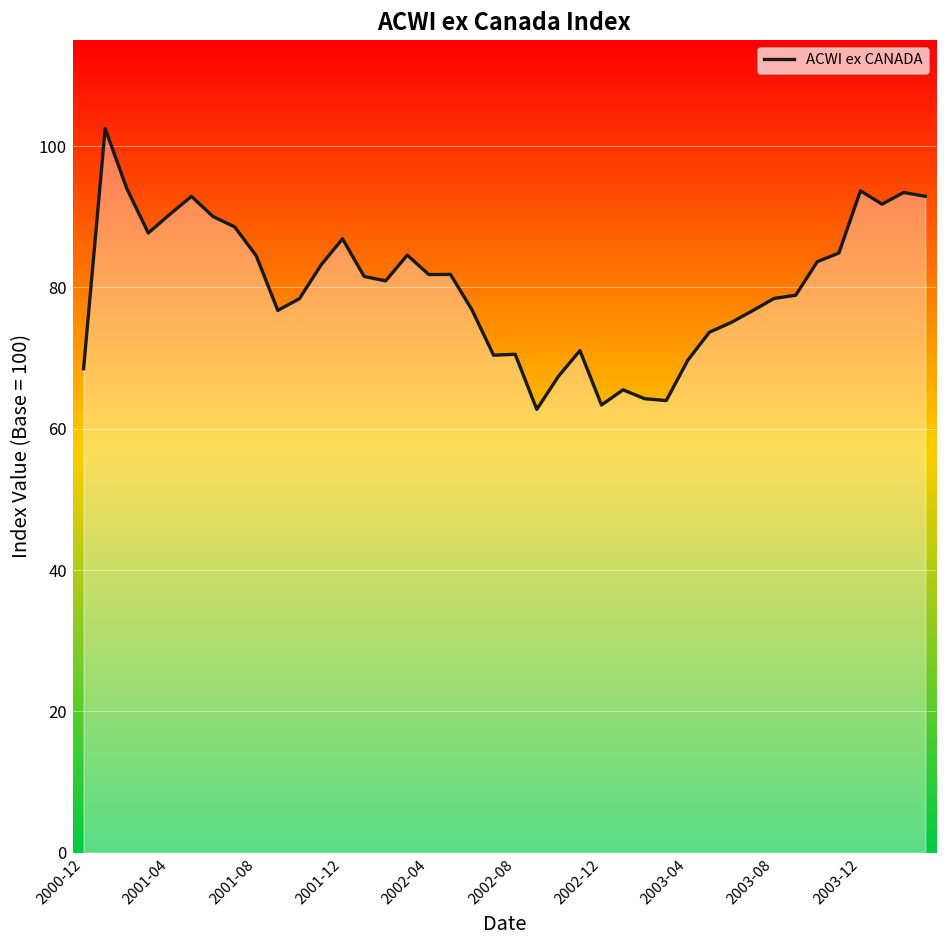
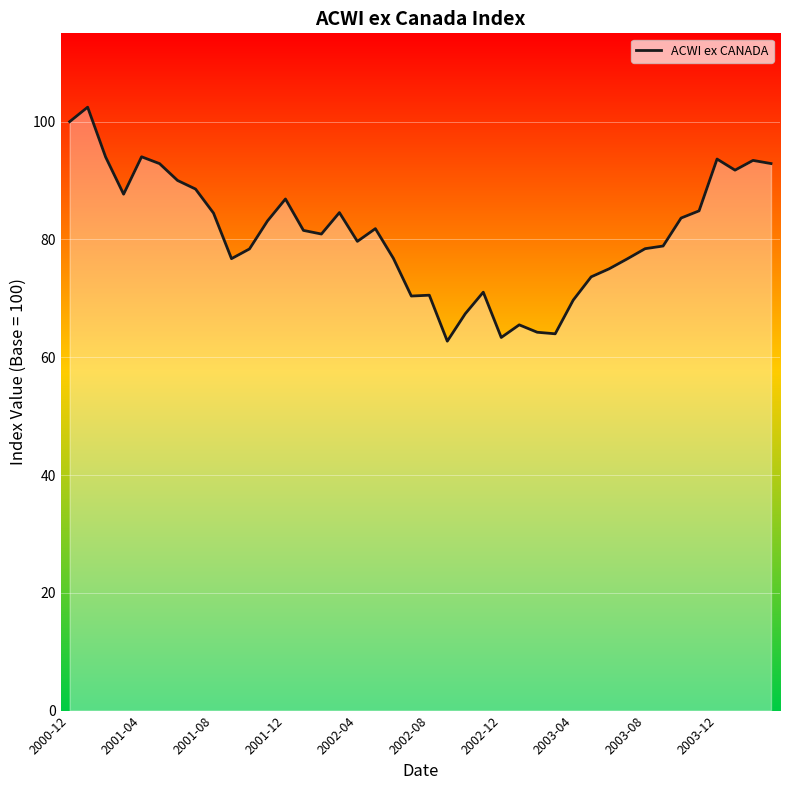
  {
-   "2000-12": 69,
-   "2001-04": 90,
+   "2000-12": 100,
+   "2001-04": 94,
    "2001-08": 84,
    "2001-12": 87,
-   "2002-04": 82,
+   "2002-04": 80,
    "2002-08": 71,
    "2002-12": 63,
    "2003-04": 70,
    "2003-08": 78,
    "2003-12": 94
  }
